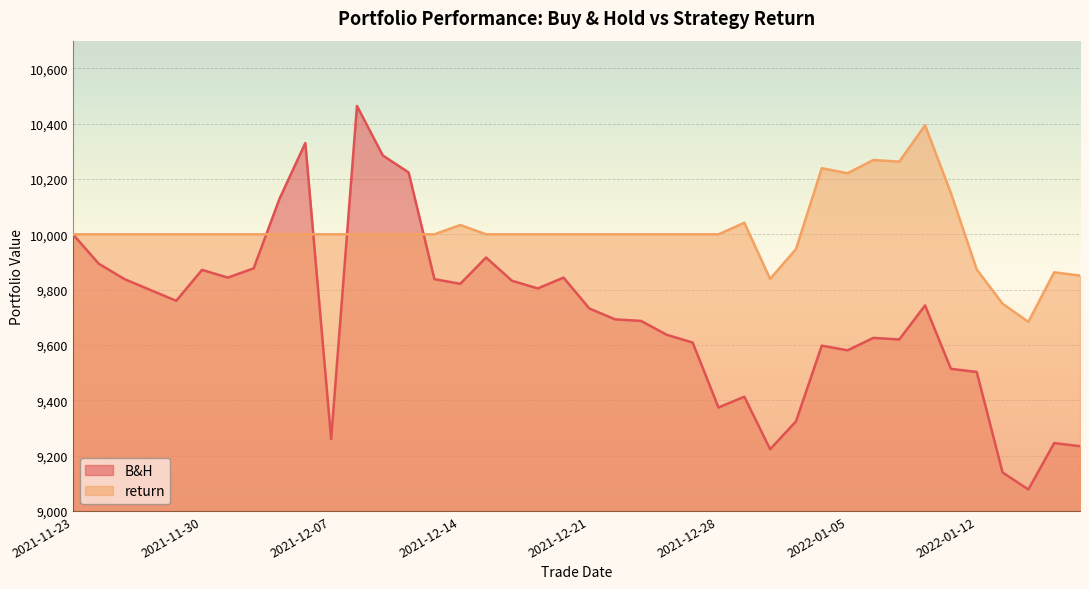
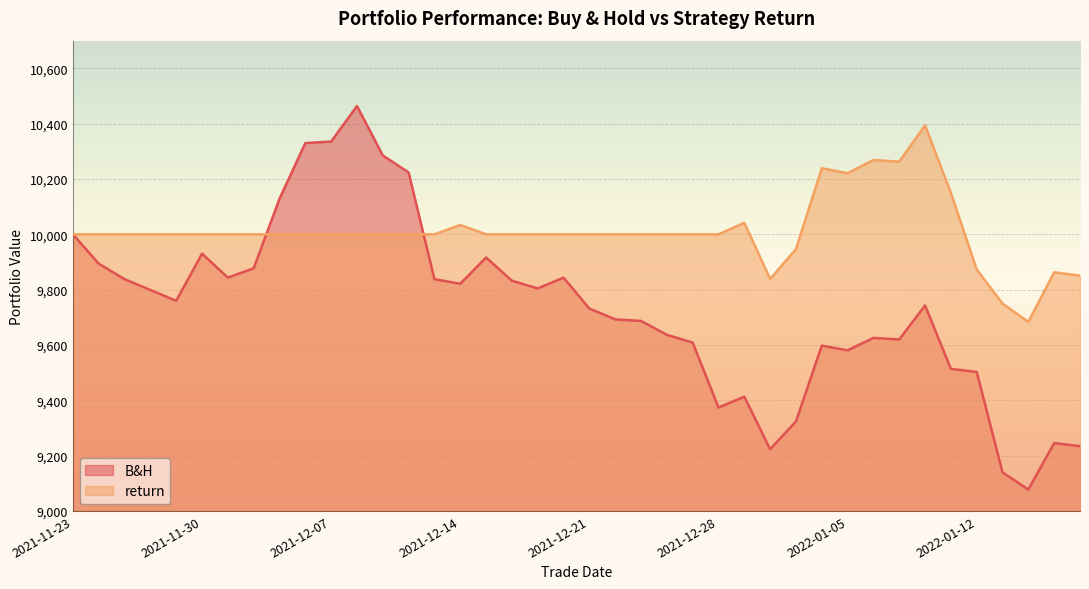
  {
    "B&H": {
-     "2021-11-30": "9,870",
-     "2021-12-07": "9,260",
+     "2021-11-30": "9,930",
+     "2021-12-07": "10,340",
      "2021-12-14": "9,820",
      "2021-12-21": "9,730",
      "2021-12-28": "9,370",
      "2022-01-05": "9,580",
      "2022-01-12": "9,500"
    },
    "return": {
      "2021-11-30": "10,000",
      "2021-12-07": "10,000",
      "2021-12-14": "10,030",
      "2021-12-21": "10,000",
      "2021-12-28": "10,000",
      "2022-01-05": "10,220",
      "2022-01-12": "9,870"
    }
  }
